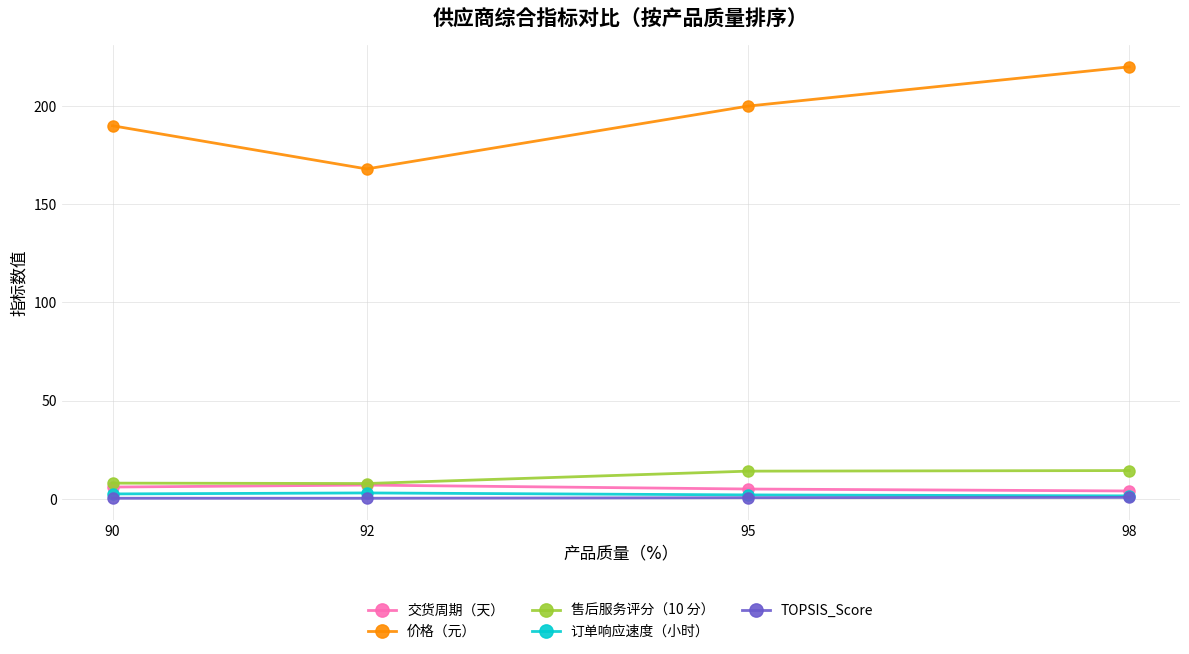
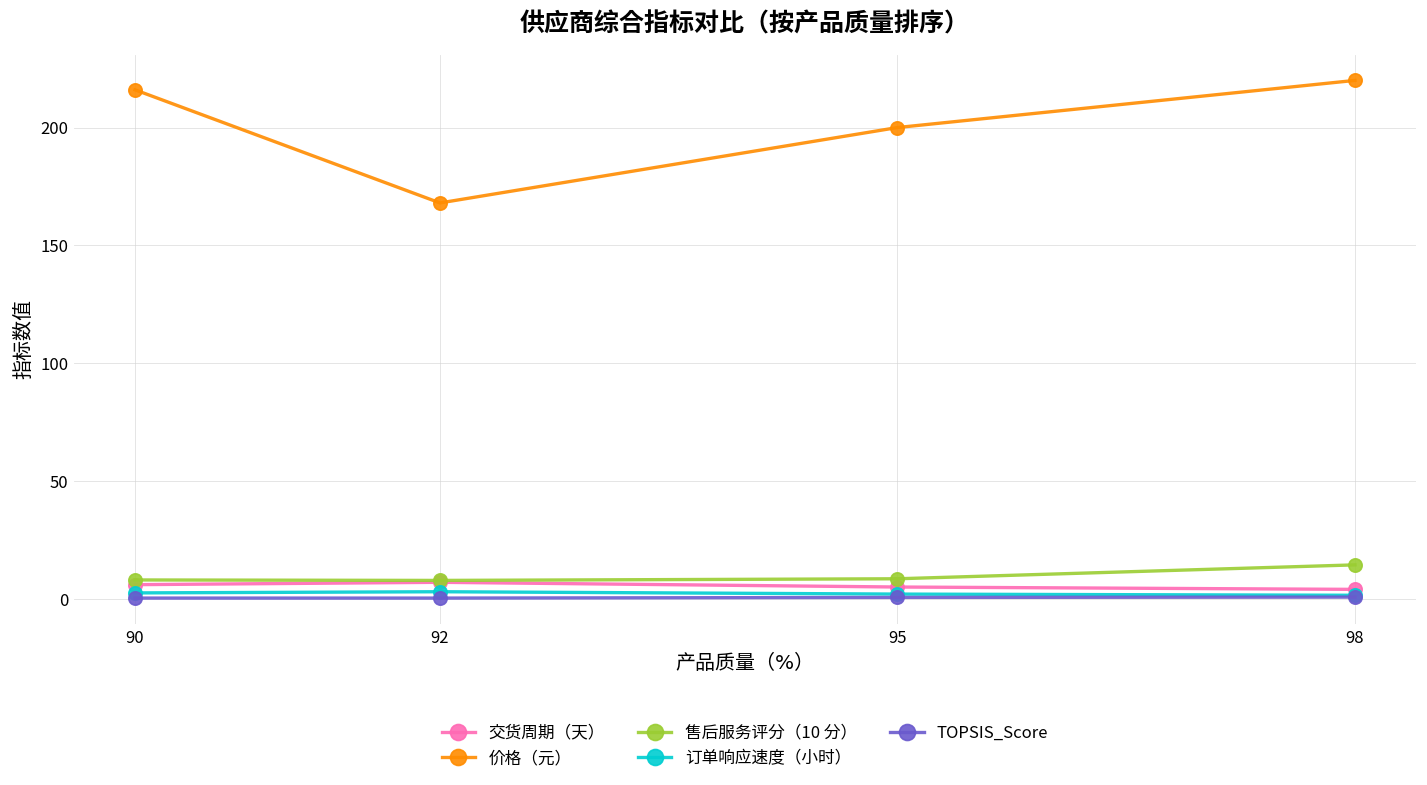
  {
    "交货周期（天）": {
      "90": 6,
      "95": 5,
      "98": 4
    },
    "价格（元）": {
-     "90": 190,
+     "90": 216,
      "92": 168,
      "95": 200,
      "98": 220
    },
    "售后服务评分（10 分）": {
      "90": 8,
-     "95": 14,
+     "95": 9,
      "98": 14
    },
    "订单响应速度（小时）": {
      "90": 3,
      "92": 3,
      "95": 2
    },
    "TOPSIS_Score": {
      "90": 0,
      "92": 0,
      "95": 1
    }
  }
